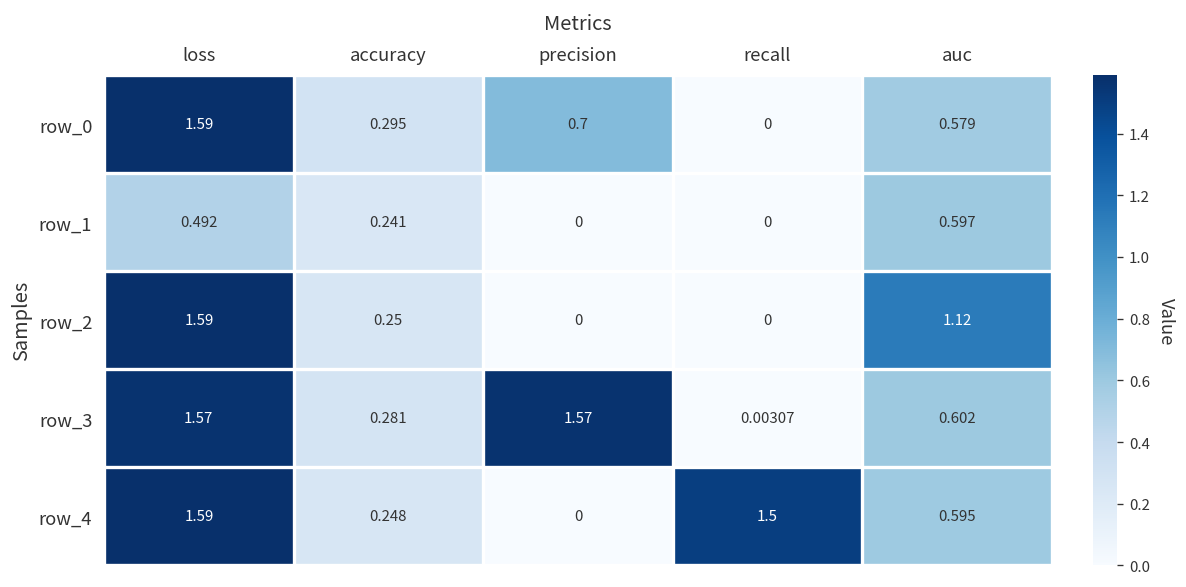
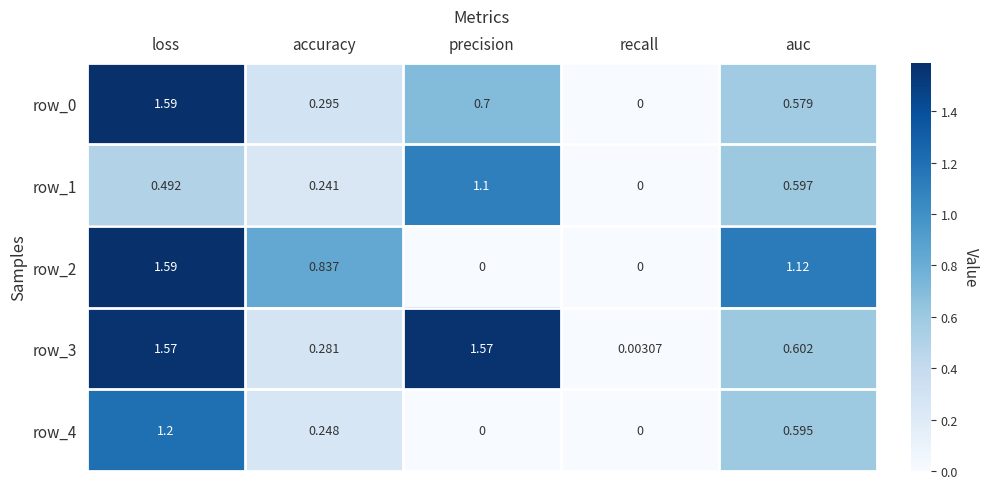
  {
    "row_0": {
      "loss": 1.59,
      "accuracy": 0.295,
      "precision": 0.7,
      "recall": 0,
      "auc": 0.579
    },
    "row_1": {
      "loss": 0.492,
      "accuracy": 0.241,
-     "precision": 0,
+     "precision": 1.1,
      "recall": 0,
      "auc": 0.597
    },
    "row_2": {
      "loss": 1.59,
-     "accuracy": 0.25,
+     "accuracy": 0.837,
      "precision": 0,
      "recall": 0,
      "auc": 1.12
    },
    "row_3": {
      "loss": 1.57,
      "accuracy": 0.281,
      "precision": 1.57,
      "recall": 0.00307,
      "auc": 0.602
    },
    "row_4": {
-     "loss": 1.59,
+     "loss": 1.2,
      "accuracy": 0.248,
      "precision": 0,
-     "recall": 1.5,
+     "recall": 0,
      "auc": 0.595
    }
  }
